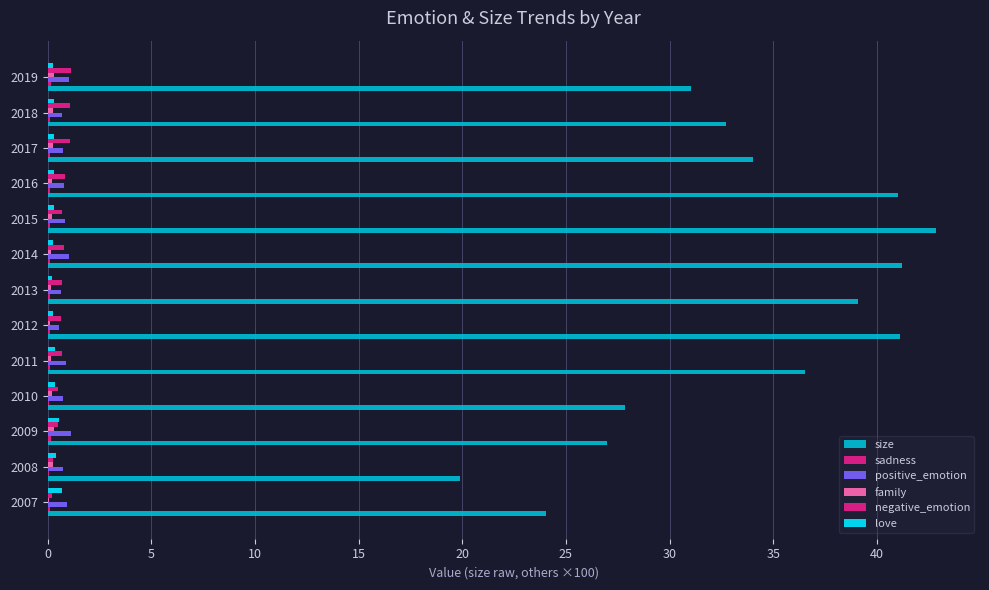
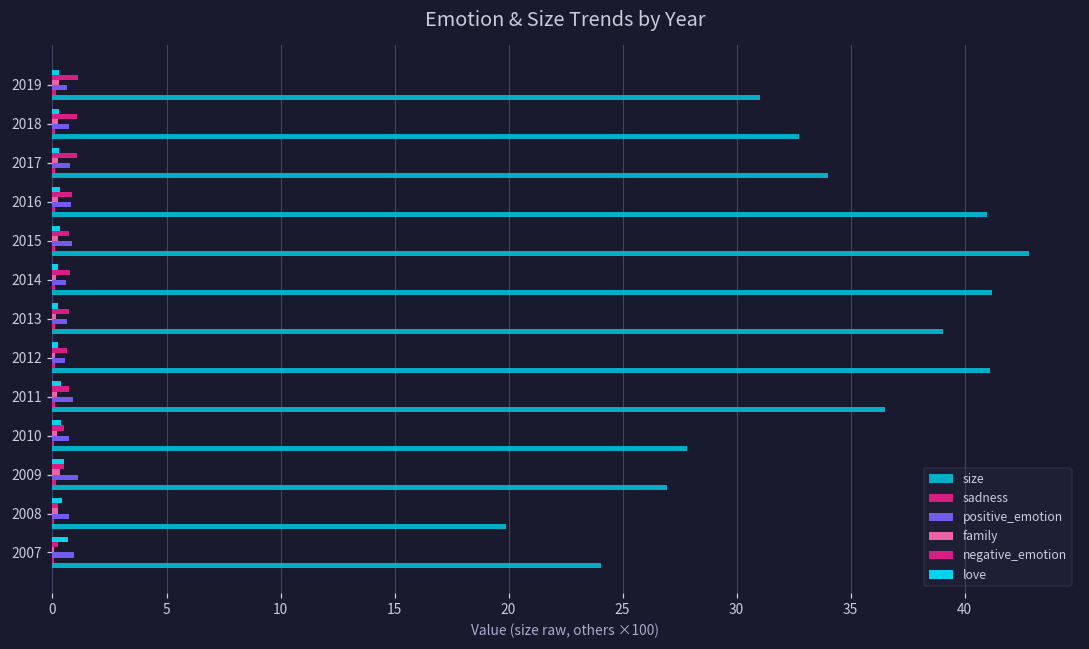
  {
    "positive_emotion": {
-     "2019": 1.0,
+     "2019": 0.7,
      "2018": 0.7,
      "2017": 0.8,
      "2016": 0.8,
      "2015": 0.9,
-     "2014": 1.0,
+     "2014": 0.6,
      "2013": 0.6,
      "2012": 0.5,
      "2011": 0.9,
      "2010": 0.7,
      "2009": 1.1,
      "2008": 0.7,
      "2007": 0.9
    },
    "family": {
      "2019": 0.3,
      "2018": 0.3,
      "2017": 0.3,
      "2016": 0.2,
      "2015": 0.2,
      "2014": 0.2,
      "2013": 0.2,
      "2012": 0.1,
      "2011": 0.2,
      "2010": 0.2,
      "2009": 0.3,
      "2008": 0.2
    }
  }
